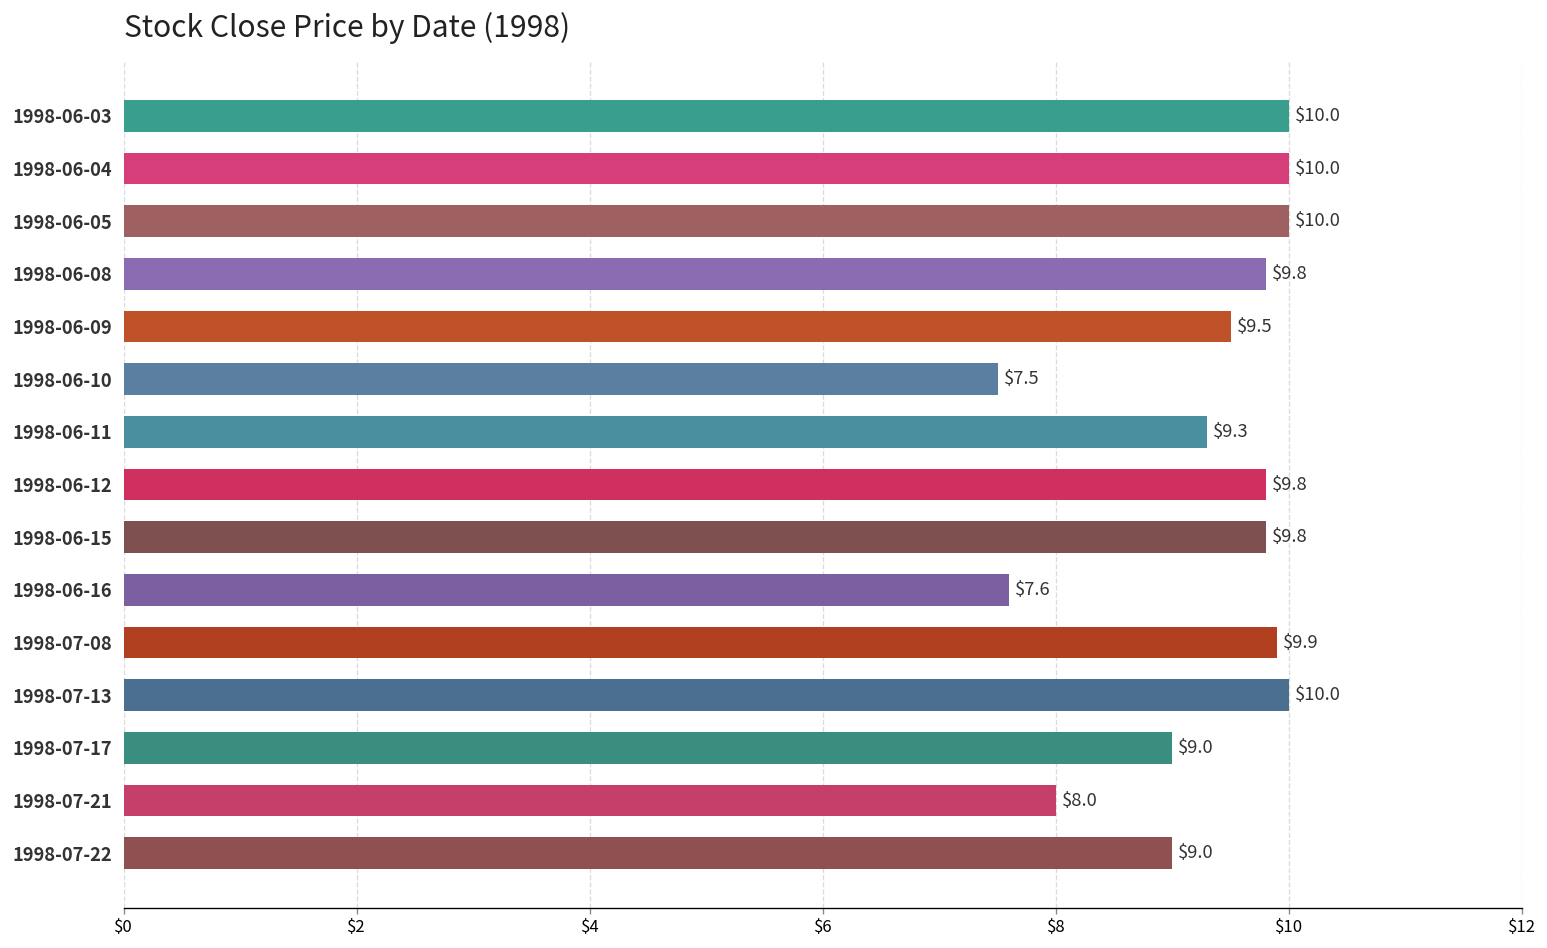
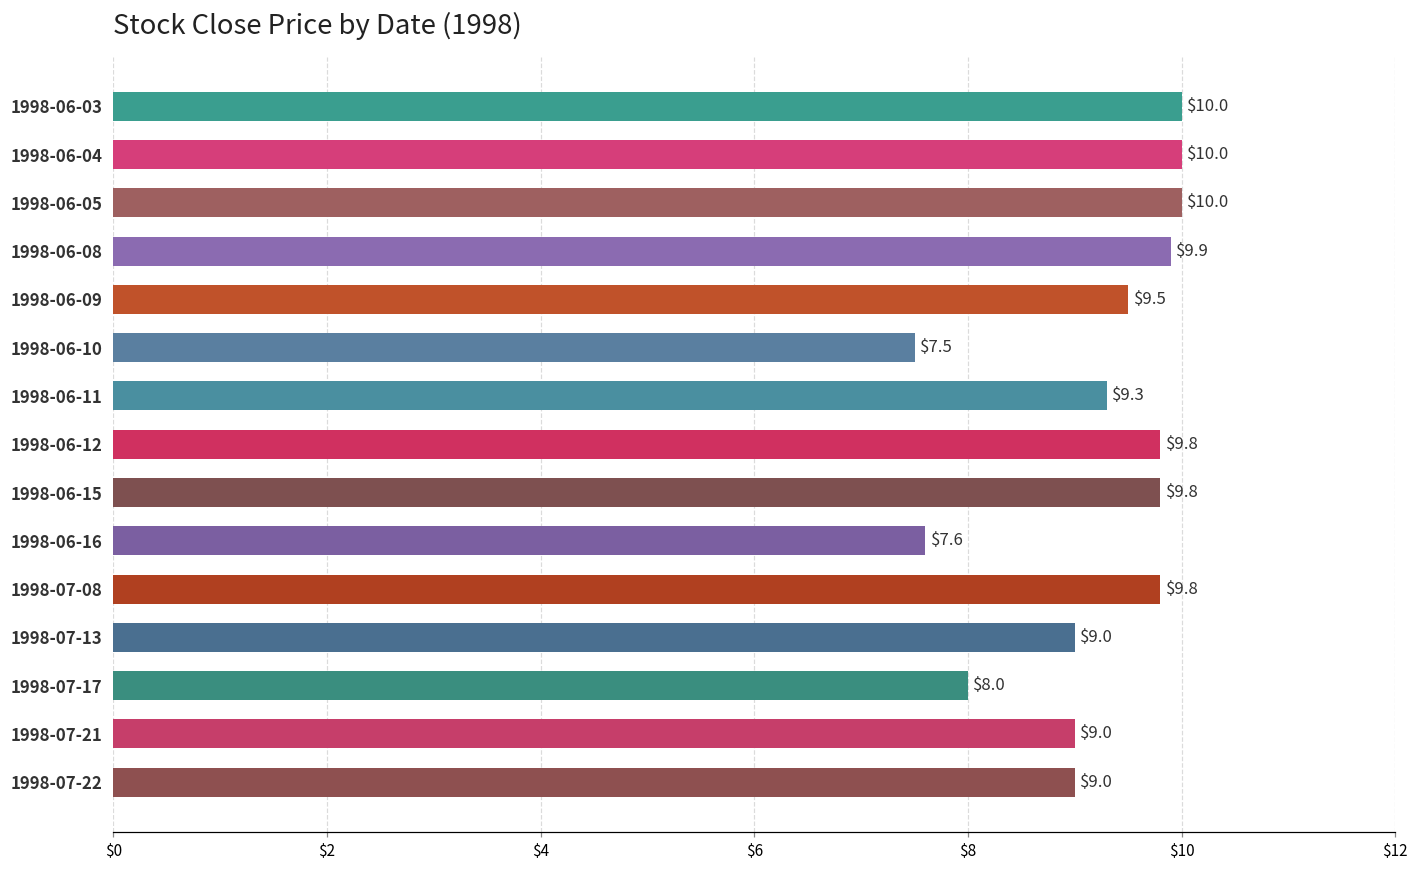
  {
    "1998-06-03": "$10.0",
    "1998-06-04": "$10.0",
    "1998-06-05": "$10.0",
-   "1998-06-08": "$9.8",
+   "1998-06-08": "$9.9",
    "1998-06-09": "$9.5",
    "1998-06-10": "$7.5",
    "1998-06-11": "$9.3",
    "1998-06-12": "$9.8",
    "1998-06-15": "$9.8",
    "1998-06-16": "$7.6",
-   "1998-07-08": "$9.9",
-   "1998-07-13": "$10.0",
-   "1998-07-17": "$9.0",
-   "1998-07-21": "$8.0",
+   "1998-07-08": "$9.8",
+   "1998-07-13": "$9.0",
+   "1998-07-17": "$8.0",
+   "1998-07-21": "$9.0",
    "1998-07-22": "$9.0"
  }
